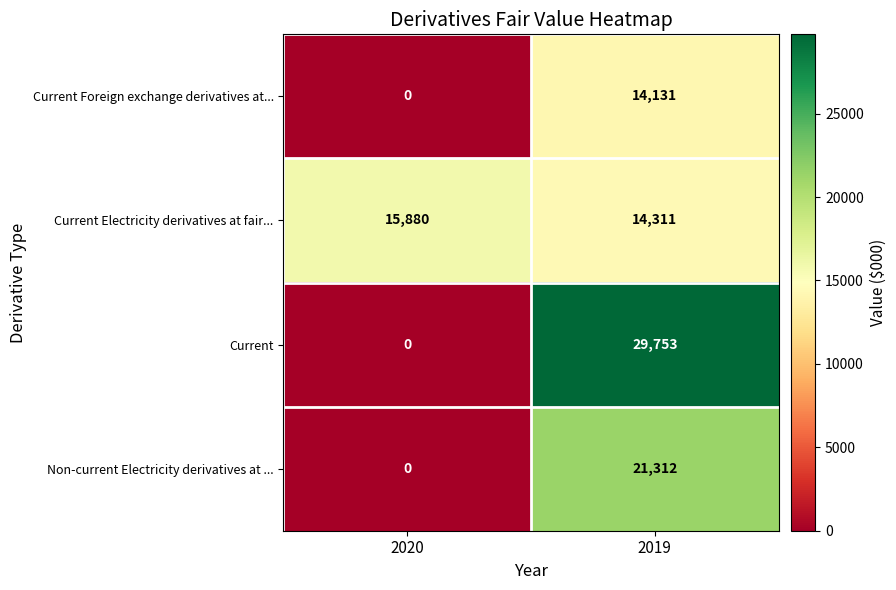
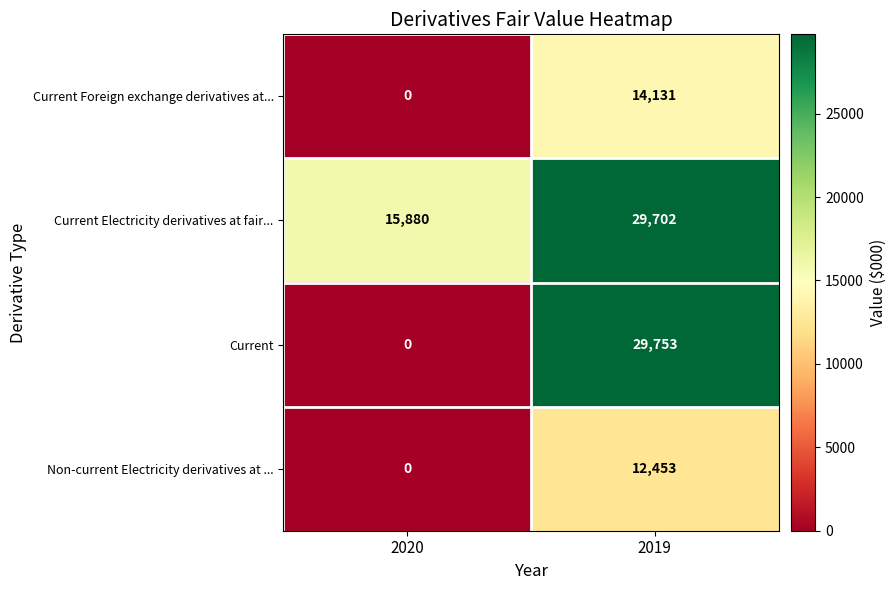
  {
    "Current Foreign exchange derivatives at...": {
      "2020": "0",
      "2019": "14,131"
    },
    "Current Electricity derivatives at fair...": {
      "2020": "15,880",
-     "2019": "14,311"
+     "2019": "29,702"
    },
    "Current": {
      "2020": "0",
      "2019": "29,753"
    },
    "Non-current Electricity derivatives at ...": {
      "2020": "0",
-     "2019": "21,312"
+     "2019": "12,453"
    }
  }
